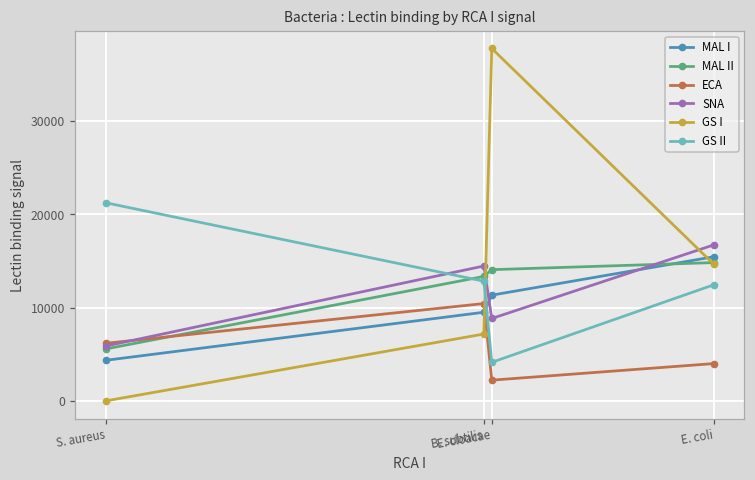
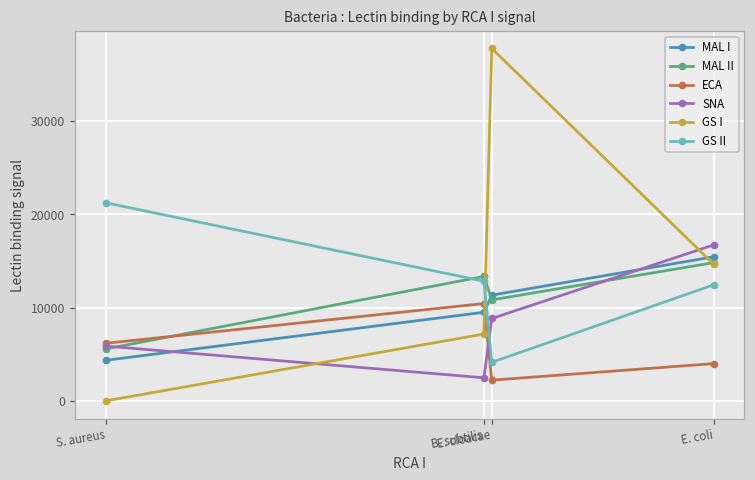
  {
    "MAL II": {
      "S. aureus": 6000,
      "B. subtilis": 13000,
-     "E. cloacae": 14000
+     "E. cloacae": 11000
    },
    "SNA": {
-     "B. subtilis": 14000,
+     "B. subtilis": 2000,
      "E. cloacae": 9000,
      "E. coli": 17000
    }
  }
